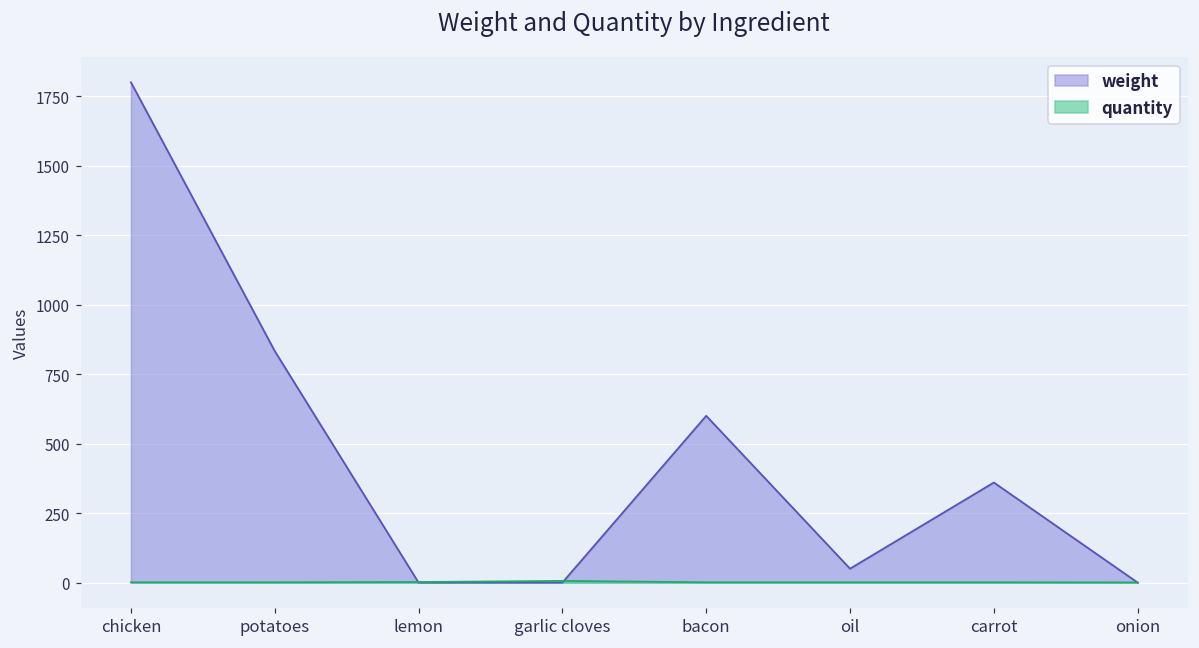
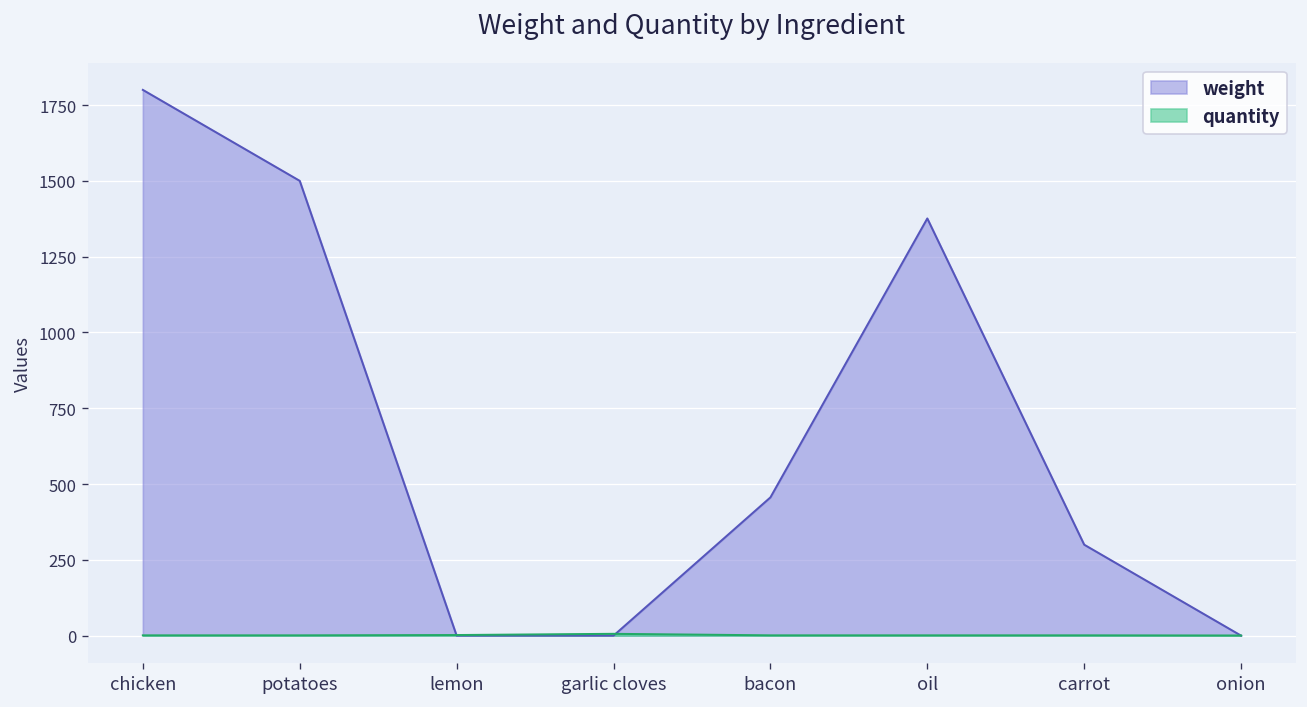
  {
    "weight": {
      "chicken": 1800,
-     "potatoes": 830,
-     "bacon": 600,
-     "oil": 50,
-     "carrot": 360
+     "potatoes": 1500,
+     "bacon": 460,
+     "oil": 1380,
+     "carrot": 300
    },
    "quantity": {
      "chicken": 0,
      "potatoes": 0,
      "bacon": 0,
      "oil": 0,
      "carrot": 0
    }
  }
